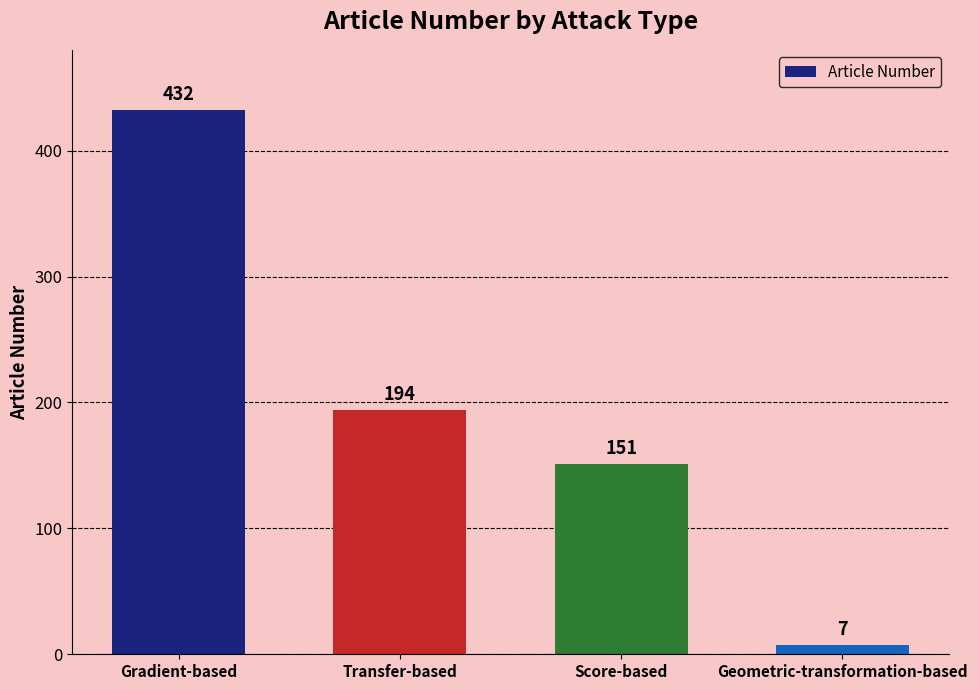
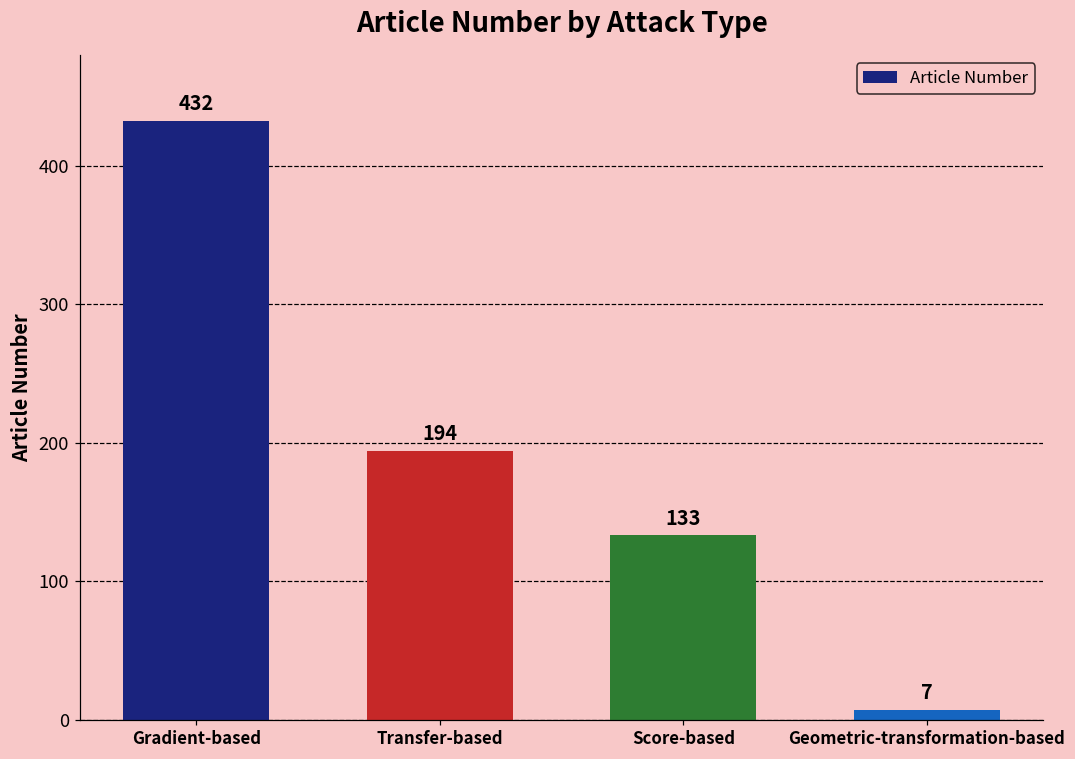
  {
    "Gradient-based": 432,
    "Transfer-based": 194,
-   "Score-based": 151,
+   "Score-based": 133,
    "Geometric-transformation-based": 7
  }
